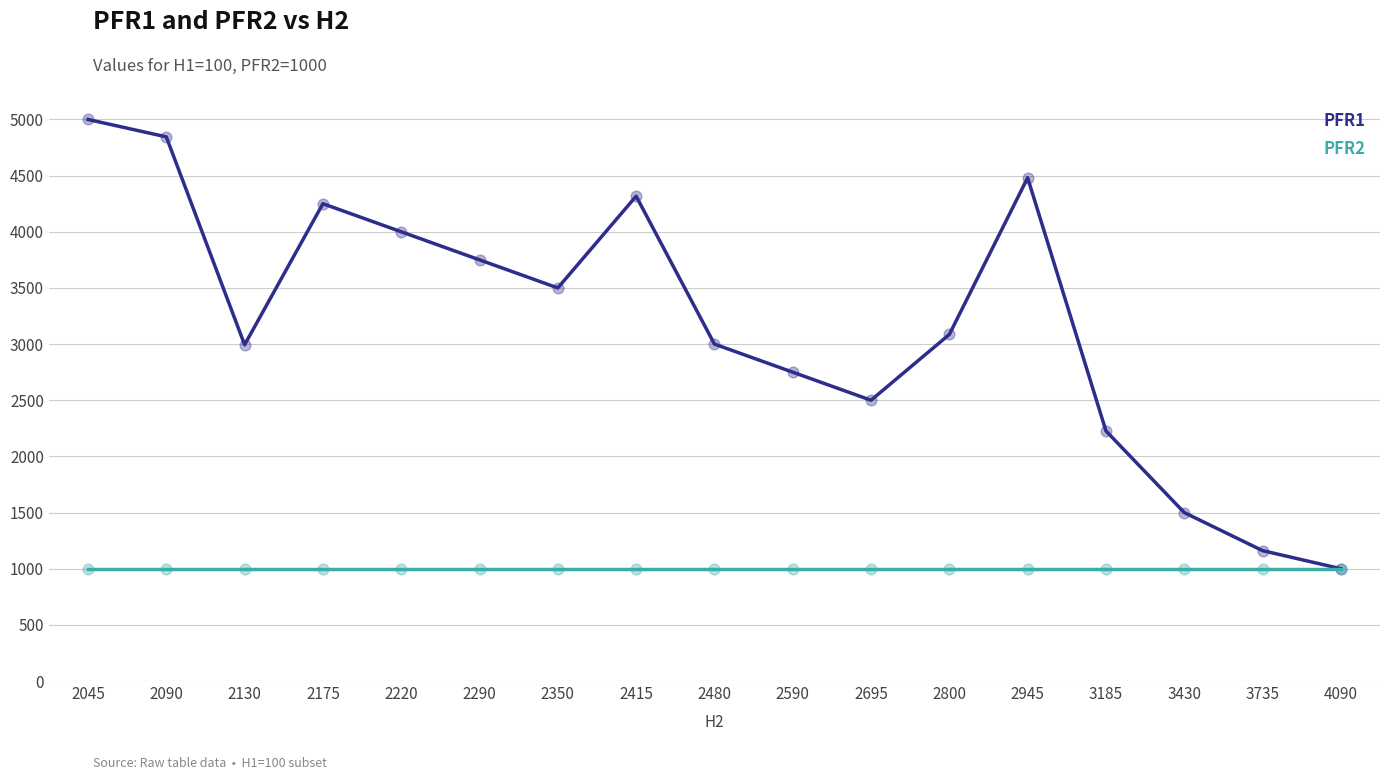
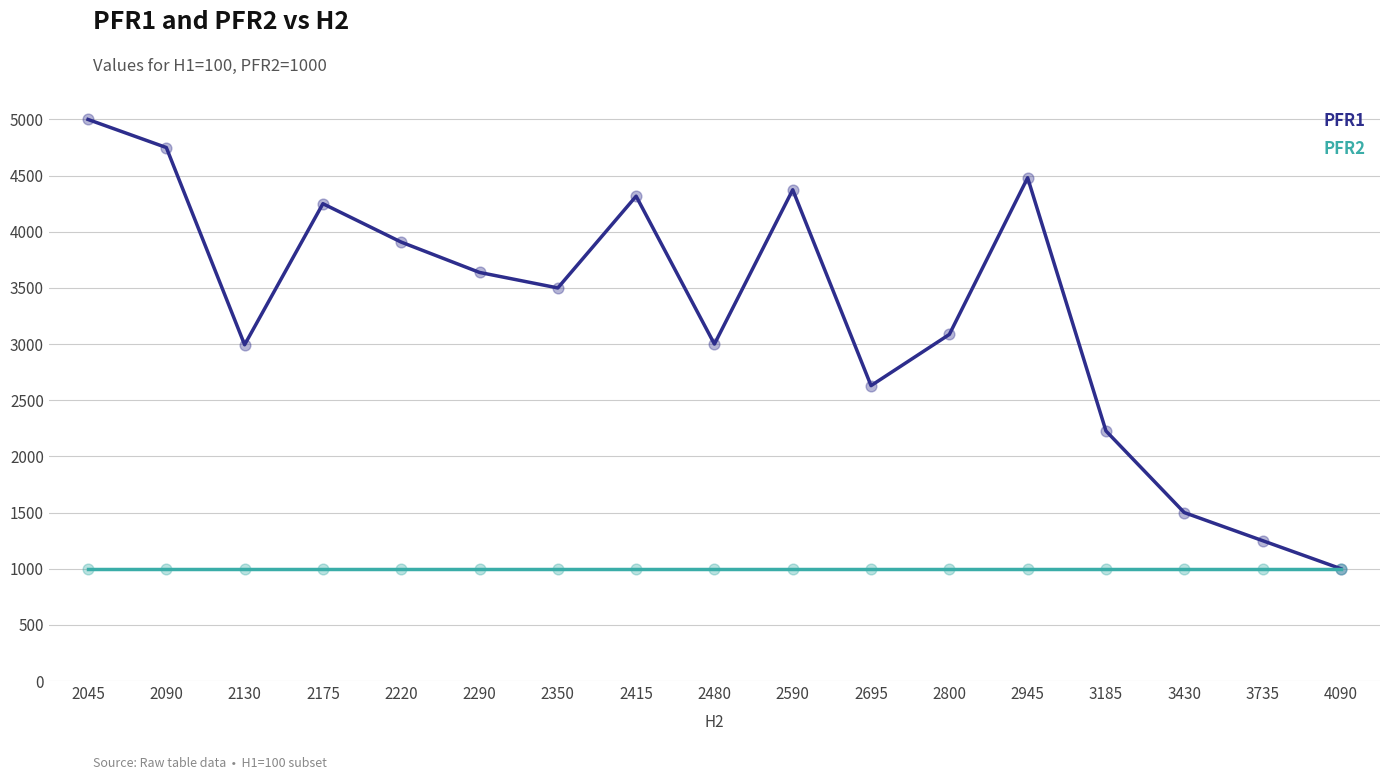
  {
    "PFR1": {
      "2045": 5000,
-     "2090": 4850,
+     "2090": 4750,
      "2130": 2990,
      "2175": 4250,
-     "2220": 4000,
-     "2290": 3750,
+     "2220": 3910,
+     "2290": 3640,
      "2350": 3500,
      "2415": 4320,
      "2480": 3000,
-     "2590": 2750,
-     "2695": 2500,
+     "2590": 4370,
+     "2695": 2630,
      "2800": 3090,
      "2945": 4480,
      "3185": 2230,
      "3430": 1500,
-     "3735": 1160
+     "3735": 1250
    },
    "PFR2": {
      "2045": 1000,
      "2090": 1000,
      "2130": 1000,
      "2175": 1000,
      "2220": 1000,
      "2290": 1000,
      "2350": 1000,
      "2415": 1000,
      "2480": 1000,
      "2590": 1000,
      "2695": 1000,
      "2800": 1000,
      "2945": 1000,
      "3185": 1000,
      "3430": 1000,
      "3735": 1000
    }
  }
